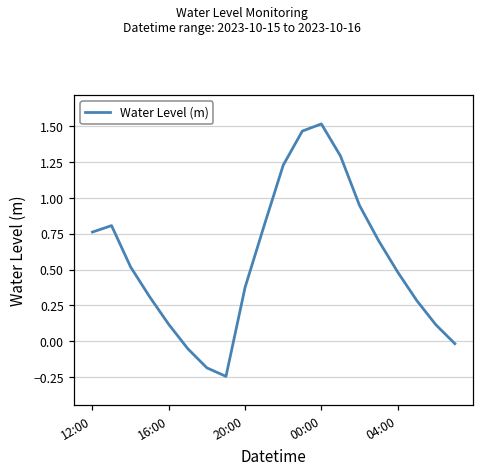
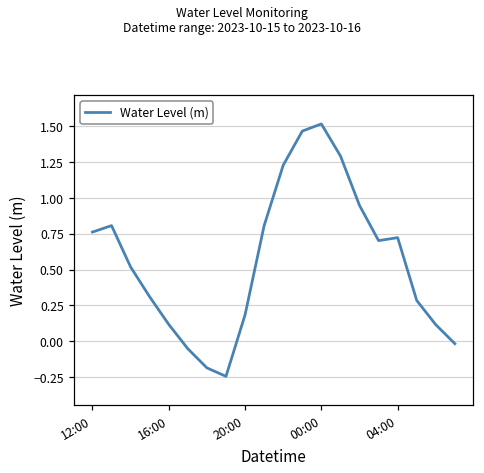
  {
    "12:00": 0.76,
    "16:00": 0.12,
-   "20:00": 0.38,
+   "20:00": 0.18,
    "00:00": 1.52,
-   "04:00": 0.48
+   "04:00": 0.72
  }
